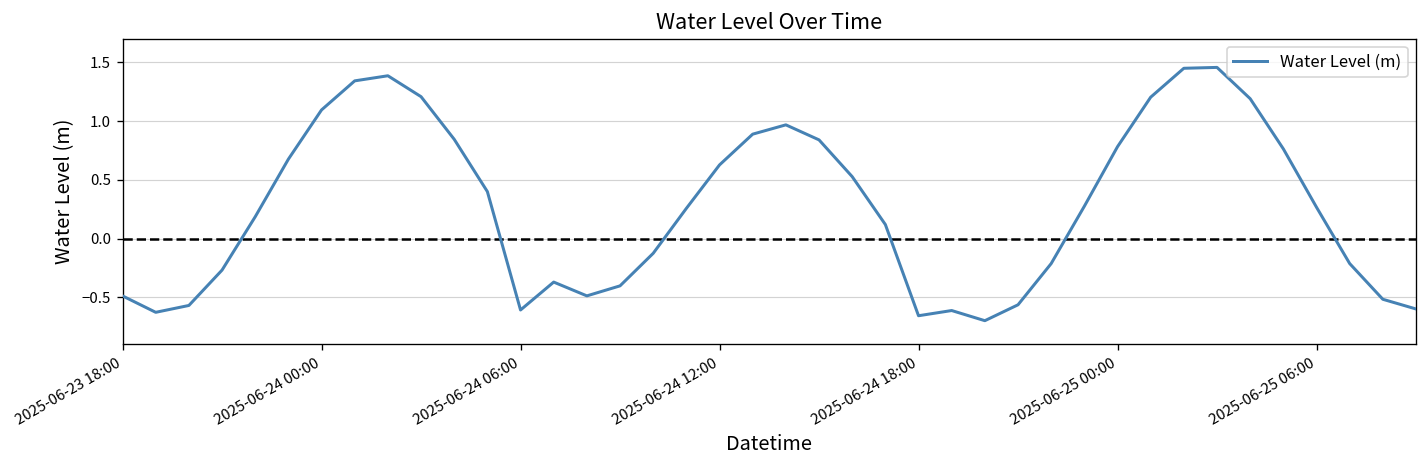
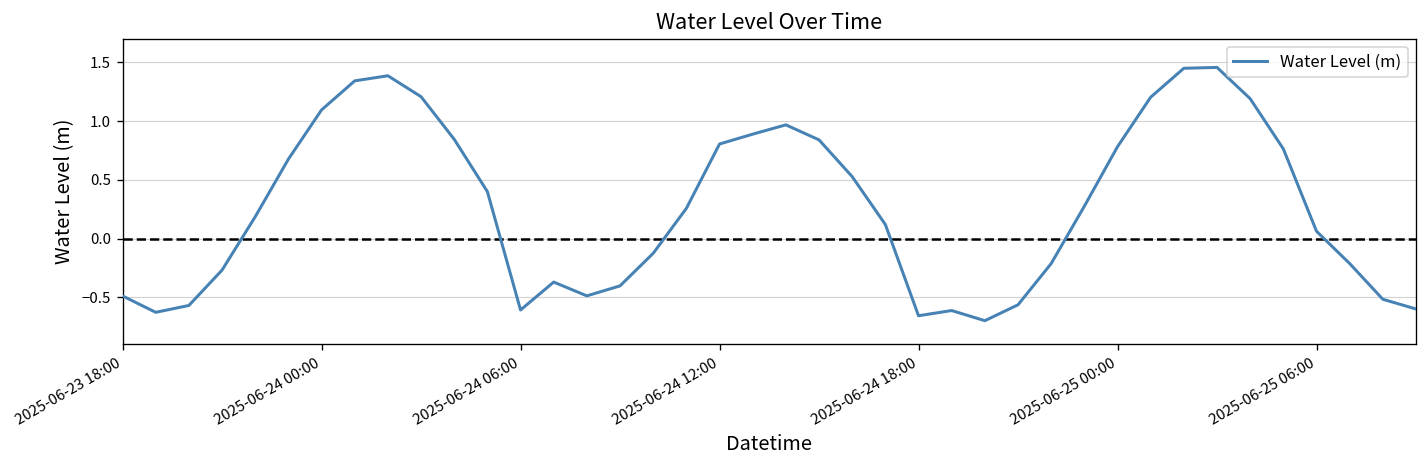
  {
    "2025-06-23 18:00": -0.5,
    "2025-06-24 00:00": 1.1,
    "2025-06-24 06:00": -0.6,
-   "2025-06-24 12:00": 0.6,
+   "2025-06-24 12:00": 0.8,
    "2025-06-24 18:00": -0.7,
    "2025-06-25 00:00": 0.8,
-   "2025-06-25 06:00": 0.3
+   "2025-06-25 06:00": 0.1
  }
